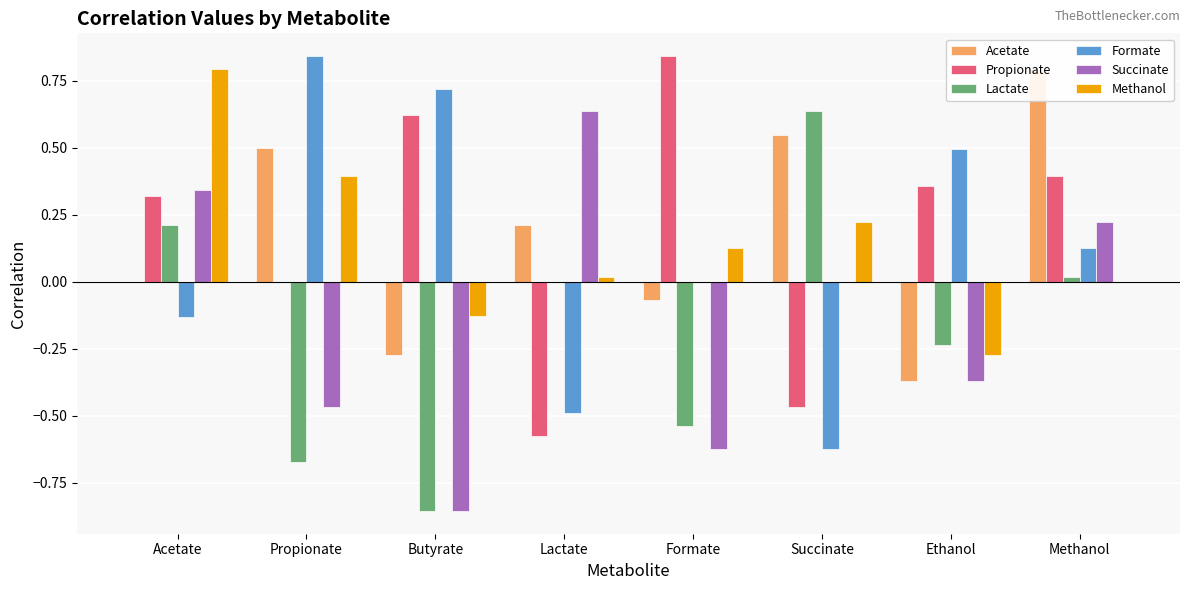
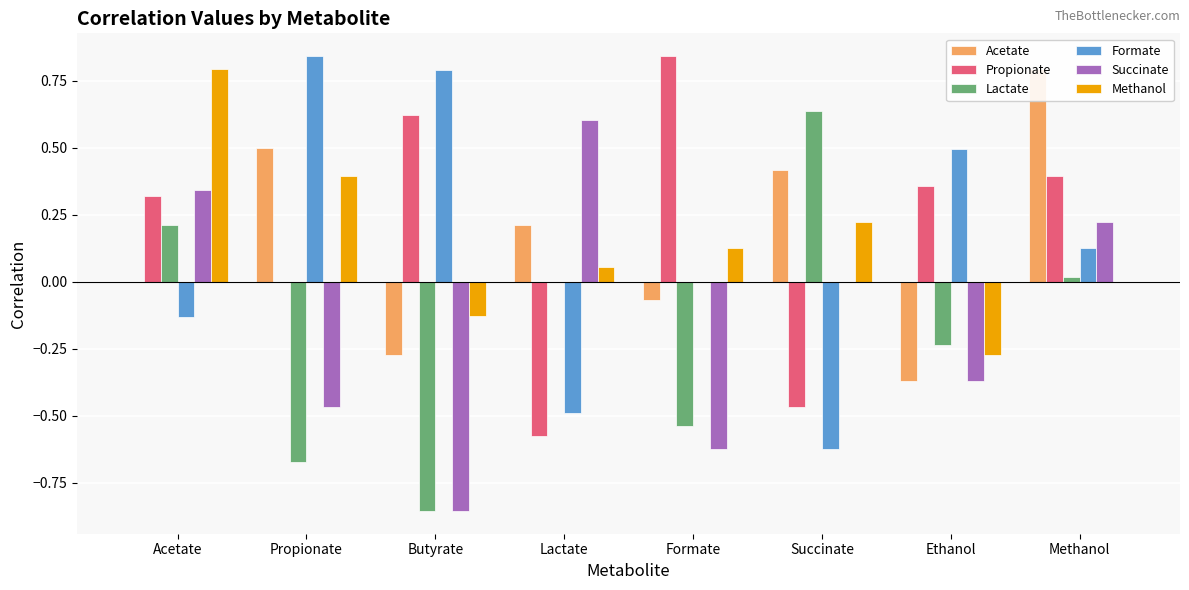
  {
    "Acetate": {
      "Acetate": 0.00,
      "Propionate": 0.50,
      "Butyrate": -0.27,
      "Lactate": 0.21,
      "Formate": -0.07,
-     "Succinate": 0.55,
+     "Succinate": 0.42,
      "Ethanol": -0.37
    },
    "Propionate": {
      "Acetate": 0.32,
      "Propionate": 0.00,
      "Butyrate": 0.62,
      "Lactate": -0.58,
      "Formate": 0.84,
      "Succinate": -0.47,
      "Ethanol": 0.36,
      "Methanol": 0.39
    },
    "Lactate": {
      "Acetate": 0.21,
      "Propionate": -0.67,
      "Butyrate": -0.85,
      "Lactate": 0.00,
      "Formate": -0.54,
      "Succinate": 0.64,
      "Ethanol": -0.24,
      "Methanol": 0.02
    },
    "Formate": {
      "Acetate": -0.13,
      "Propionate": 0.84,
-     "Butyrate": 0.72,
+     "Butyrate": 0.79,
      "Lactate": -0.49,
      "Formate": 0.00,
      "Succinate": -0.62,
      "Ethanol": 0.50,
      "Methanol": 0.13
    },
    "Succinate": {
      "Acetate": 0.34,
      "Propionate": -0.47,
      "Butyrate": -0.85,
-     "Lactate": 0.64,
+     "Lactate": 0.60,
      "Formate": -0.62,
      "Succinate": 0.00,
      "Ethanol": -0.37,
      "Methanol": 0.22
    },
    "Methanol": {
      "Acetate": 0.79,
      "Propionate": 0.39,
      "Butyrate": -0.13,
-     "Lactate": 0.02,
+     "Lactate": 0.06,
      "Formate": 0.13,
      "Succinate": 0.22,
      "Ethanol": -0.27,
      "Methanol": 0.00
    }
  }
